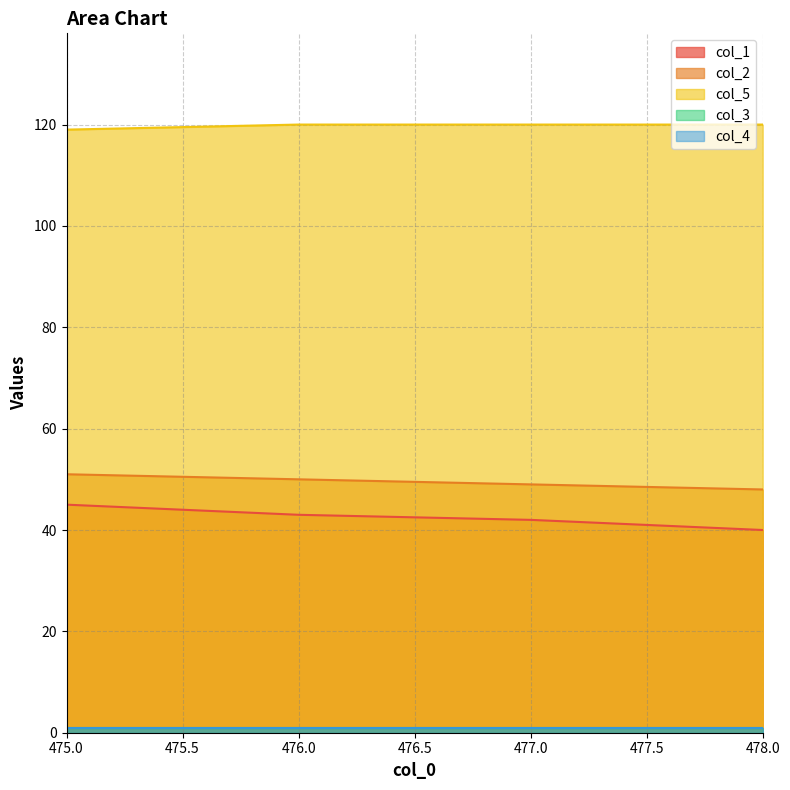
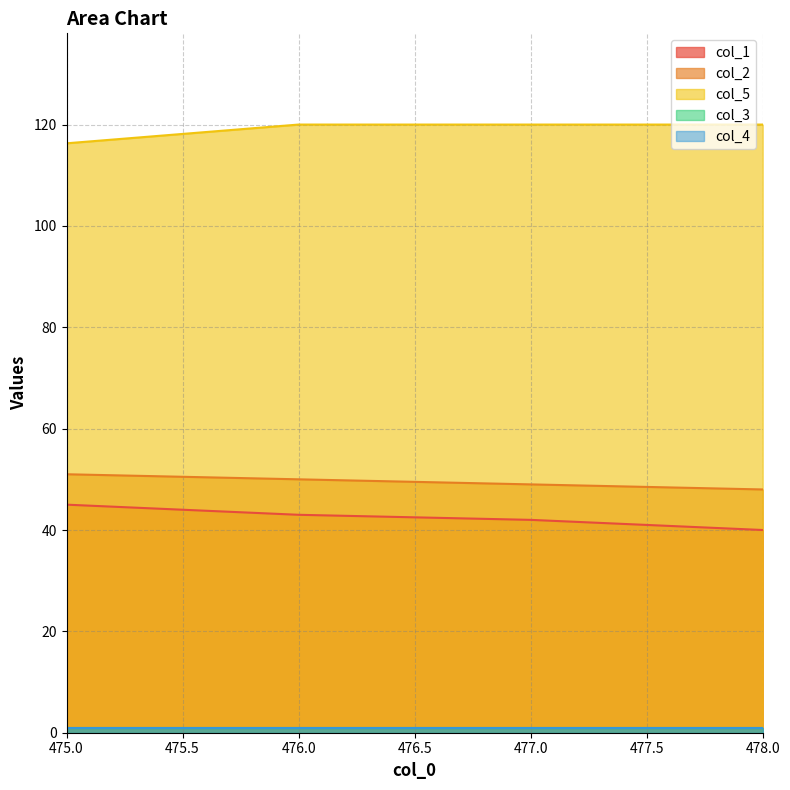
  {
    "col_5": {
-     "475.0": 119,
+     "475.0": 116,
      "476.0": 120,
      "477.0": 120,
      "478.0": 120
    },
    "col_4": {
      "475.0": 1,
      "476.0": 1,
      "477.0": 1,
      "478.0": 1
    }
  }
